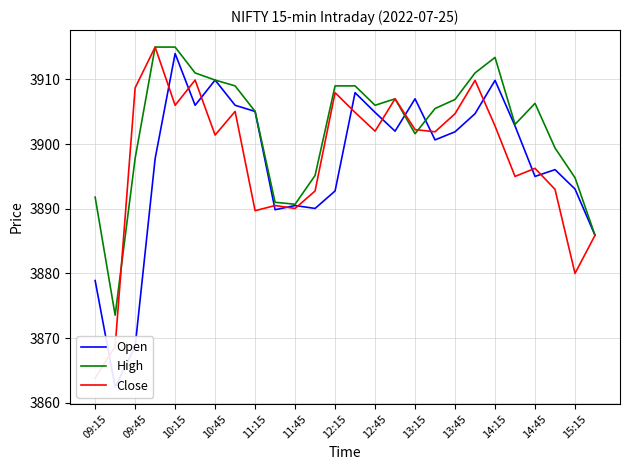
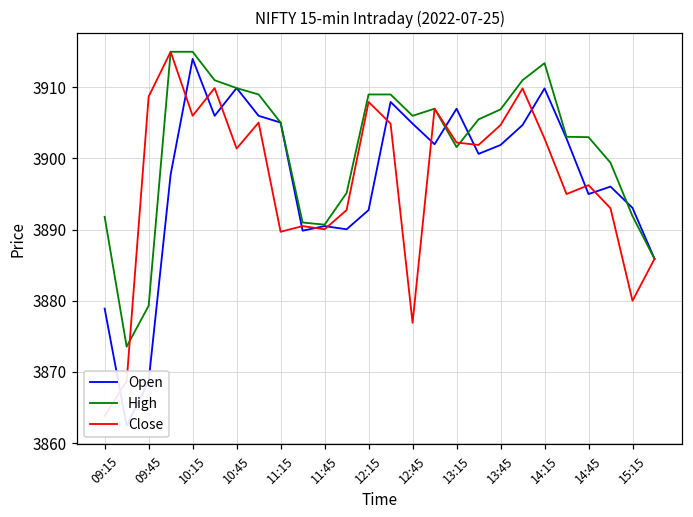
  {
    "Open": {
      "09:15": 3879,
      "10:15": 3914,
      "12:15": 3893,
      "12:45": 3905,
      "13:15": 3907,
      "13:45": 3902,
      "14:15": 3910,
      "14:45": 3895,
      "15:15": 3893
    },
    "High": {
      "09:15": 3892,
-     "09:45": 3898,
+     "09:45": 3879,
      "10:15": 3915,
      "12:15": 3909,
      "12:45": 3906,
      "13:15": 3902,
      "13:45": 3907,
      "14:15": 3913,
-     "14:45": 3906,
-     "15:15": 3895
+     "14:45": 3903,
+     "15:15": 3892
    },
    "Close": {
      "09:45": 3909,
      "10:15": 3906,
      "10:45": 3901,
      "11:15": 3890,
      "11:45": 3890,
      "12:15": 3908,
-     "12:45": 3902,
+     "12:45": 3877,
      "13:15": 3902,
      "13:45": 3905,
      "14:15": 3903,
      "14:45": 3896,
      "15:15": 3880
    }
  }
